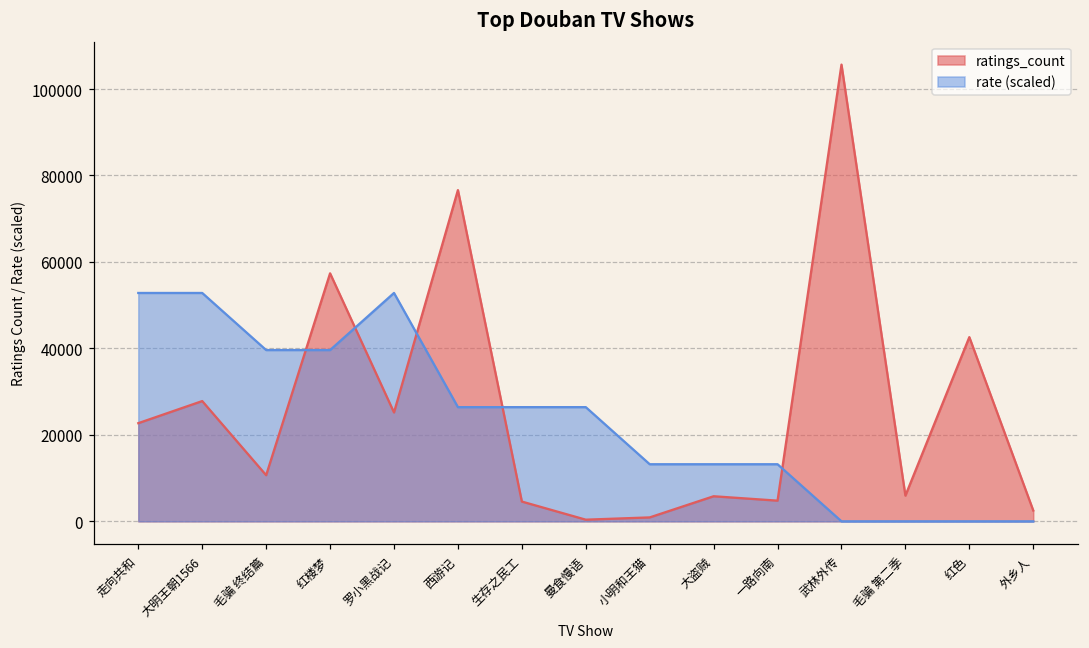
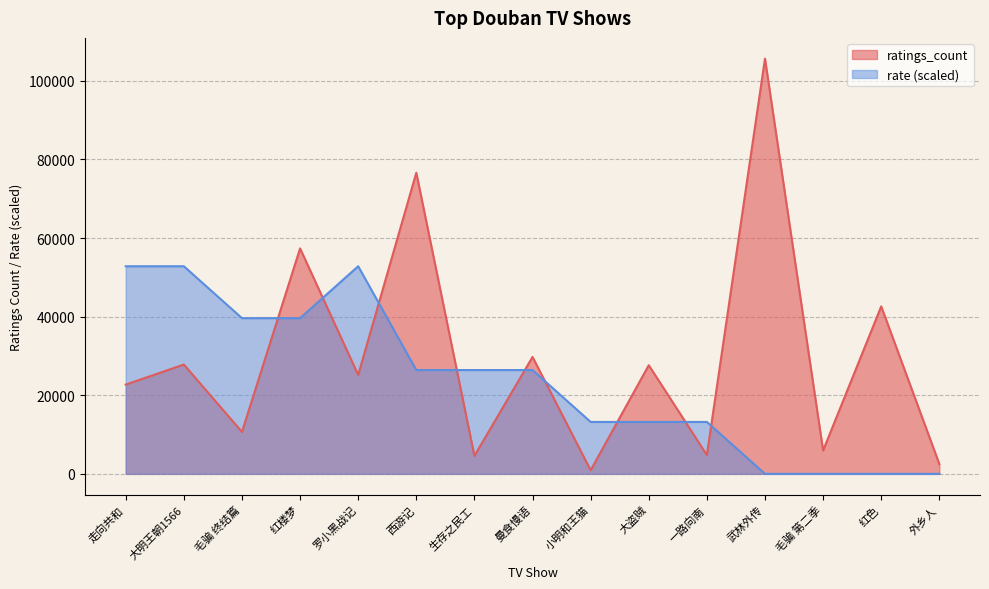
  {
    "ratings_count": {
      "走向共和": 23000,
      "大明王朝1566": 28000,
      "毛骗 终结篇": 11000,
      "红楼梦": 57000,
      "罗小黑战记": 25000,
      "西游记": 77000,
      "生存之民工": 5000,
-     "曼食慢语": 0,
+     "曼食慢语": 30000,
      "小明和王猫": 1000,
-     "大盗贼": 6000,
+     "大盗贼": 28000,
      "一路向南": 5000,
      "武林外传": 106000,
      "毛骗 第二季": 6000,
      "红色": 43000,
      "外乡人": 3000
    },
    "rate (scaled)": {
      "走向共和": 53000,
      "大明王朝1566": 53000,
      "毛骗 终结篇": 40000,
      "红楼梦": 40000,
      "罗小黑战记": 53000,
      "西游记": 26000,
      "生存之民工": 26000,
      "曼食慢语": 26000,
      "小明和王猫": 13000,
      "大盗贼": 13000,
      "一路向南": 13000,
      "武林外传": 0,
      "毛骗 第二季": 0,
      "红色": 0,
      "外乡人": 0
    }
  }
